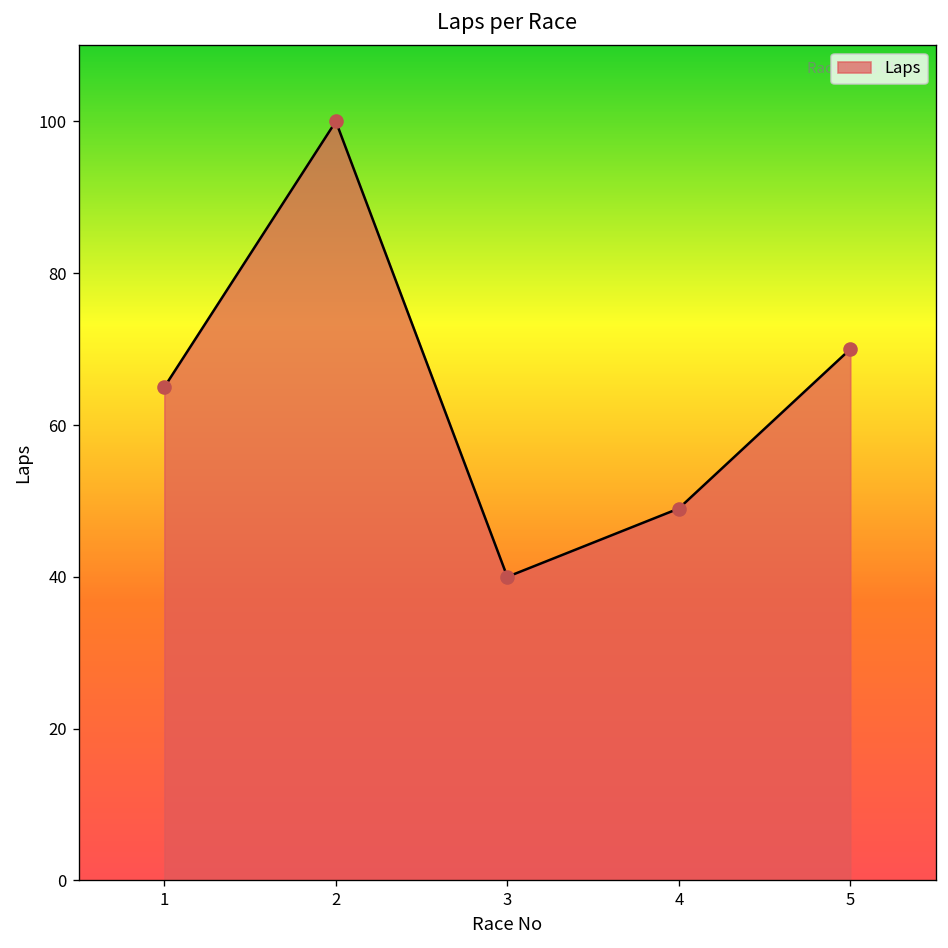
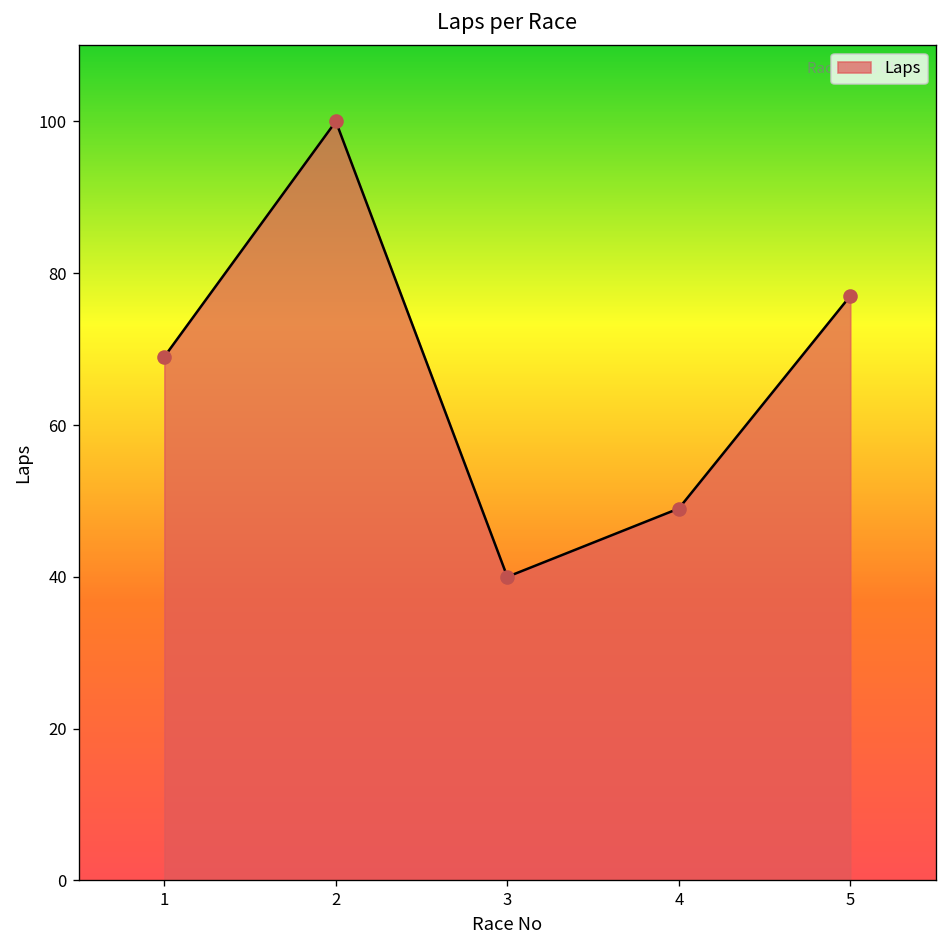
  {
-   "1": 65,
+   "1": 69,
    "2": 100,
    "3": 40,
    "4": 49,
-   "5": 70
+   "5": 77
  }
